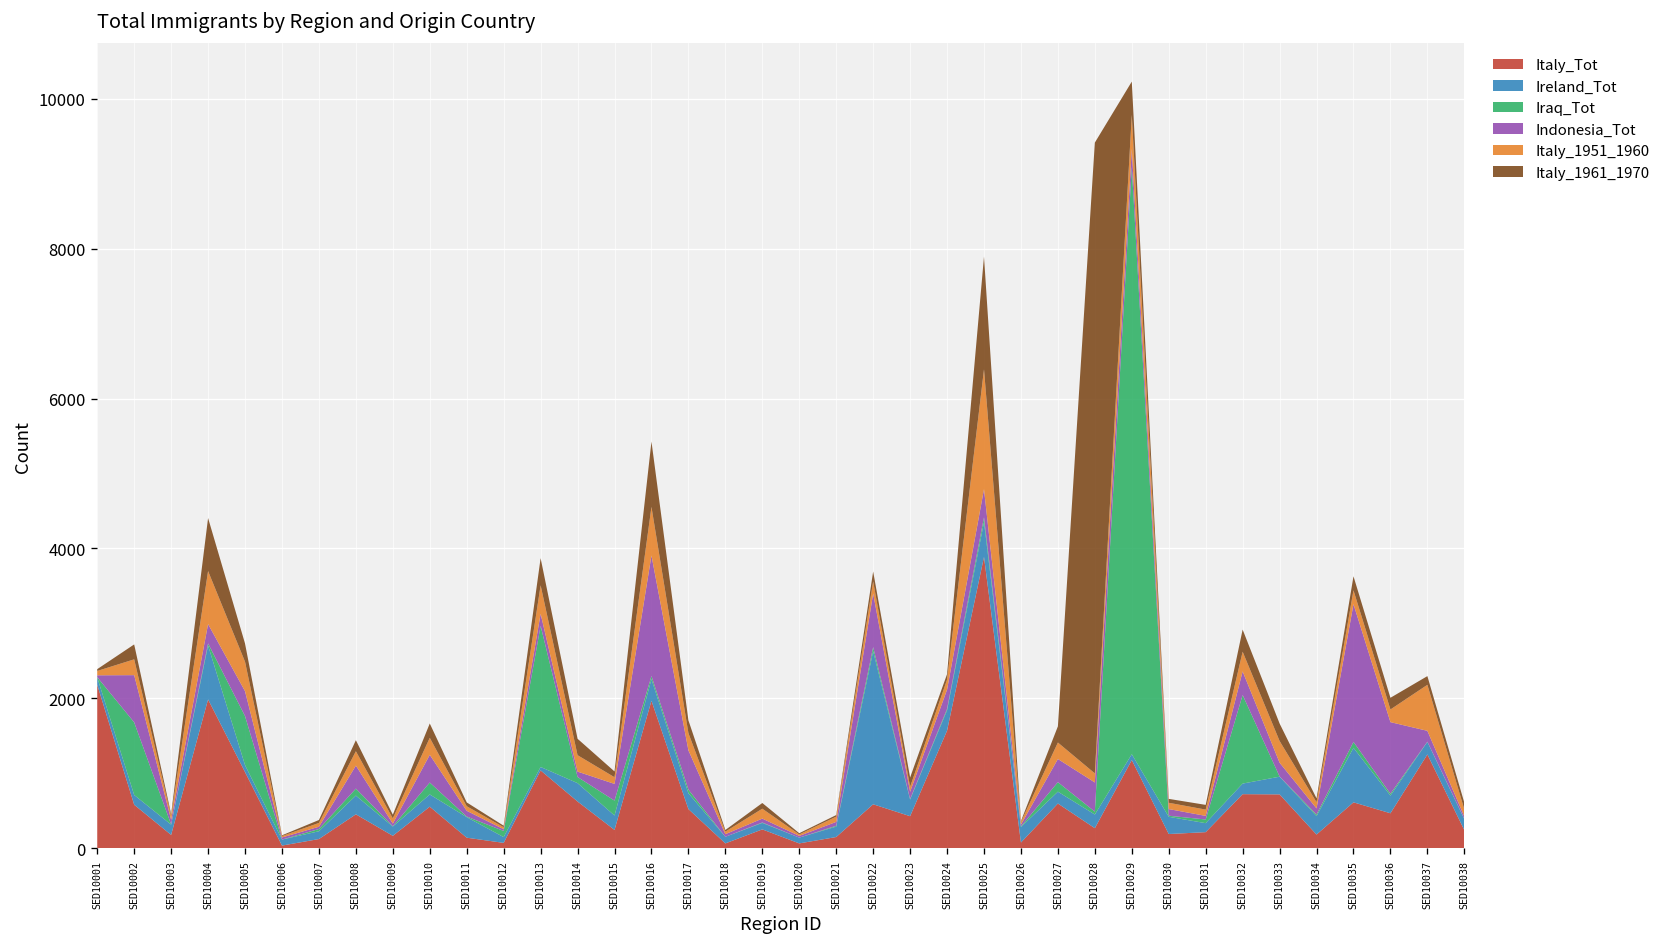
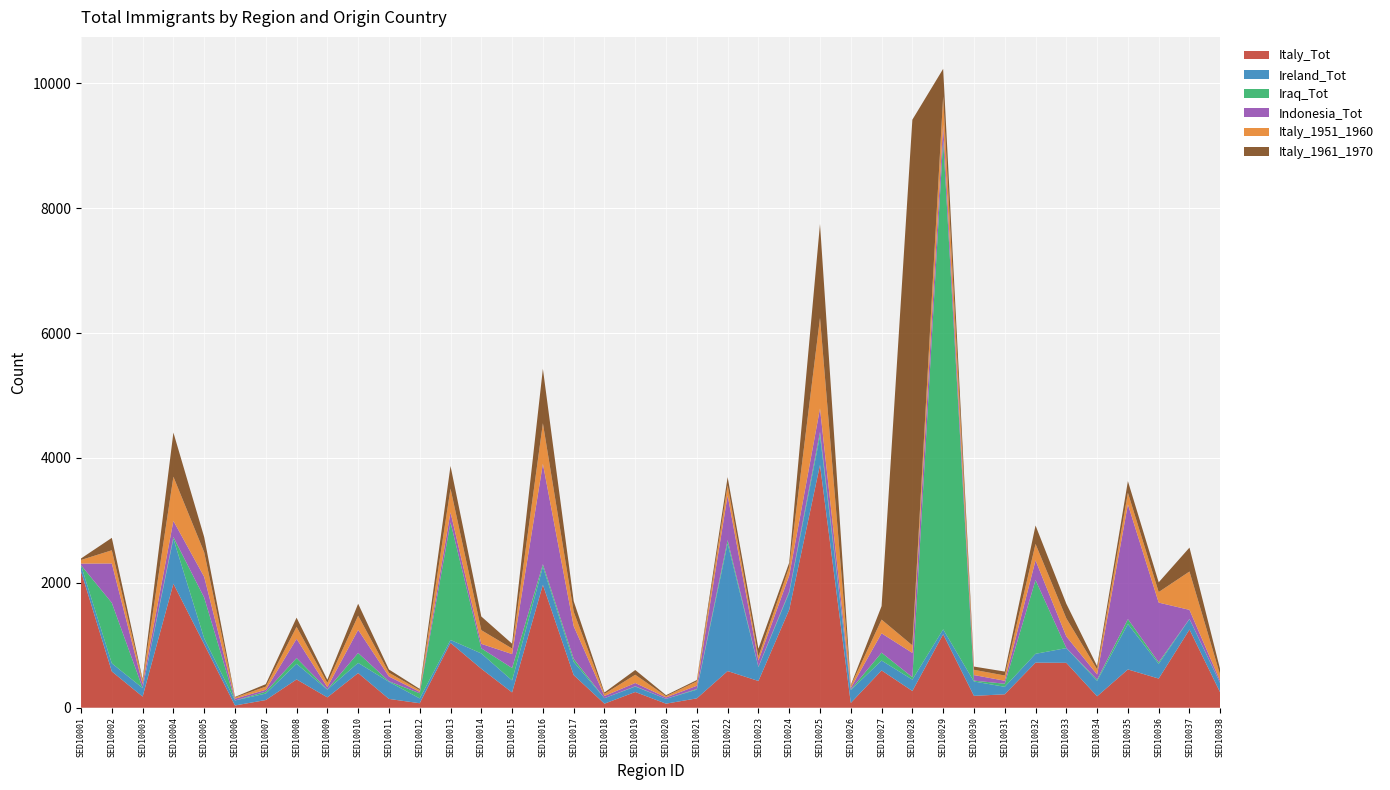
  {
    "Italy_Tot": {
      "SED10001": 2200,
      "SED10002": 600,
      "SED10003": 200,
      "SED10004": 2000,
      "SED10005": 1000,
      "SED10007": 100,
      "SED10008": 500,
      "SED10009": 200,
      "SED10010": 600,
      "SED10011": 100,
      "SED10012": 100,
      "SED10013": 1000,
      "SED10014": 600,
      "SED10015": 200,
      "SED10016": 2000,
      "SED10017": 500,
      "SED10018": 100,
      "SED10019": 300,
      "SED10020": 100,
      "SED10021": 200,
      "SED10022": 600,
      "SED10023": 400,
      "SED10024": 1600,
      "SED10025": 3900,
      "SED10026": 100,
      "SED10027": 600,
      "SED10028": 300,
      "SED10029": 1200,
      "SED10030": 200,
      "SED10031": 200,
      "SED10032": 700,
      "SED10033": 700,
      "SED10034": 200,
      "SED10035": 600,
      "SED10036": 500,
      "SED10037": 1300,
      "SED10038": 200
    },
    "Ireland_Tot": {
      "SED10002": 100,
      "SED10005": 100,
      "SED10008": 300,
      "SED10010": 200,
      "SED10012": 100,
      "SED10013": 0,
      "SED10014": 200,
      "SED10015": 200,
      "SED10016": 300,
      "SED10017": 200,
      "SED10022": 2000,
      "SED10025": 500,
      "SED10027": 200,
      "SED10029": 100,
      "SED10031": 100,
      "SED10032": 100,
      "SED10035": 700
    },
    "Iraq_Tot": {
      "SED10002": 1000,
      "SED10005": 700,
      "SED10008": 100,
      "SED10010": 200,
      "SED10013": 1900,
      "SED10014": 100,
      "SED10015": 200,
      "SED10016": 0,
      "SED10017": 0,
      "SED10022": 100,
      "SED10025": 100,
      "SED10027": 100,
      "SED10029": 7800,
      "SED10031": 0,
      "SED10032": 1200,
      "SED10035": 100
    },
    "Indonesia_Tot": {
      "SED10002": 600,
      "SED10003": 100,
      "SED10004": 300,
      "SED10005": 300,
      "SED10008": 300,
      "SED10010": 400,
      "SED10011": 100,
      "SED10013": 200,
      "SED10014": 100,
      "SED10015": 200,
      "SED10016": 1600,
      "SED10017": 500,
      "SED10019": 100,
      "SED10021": 100,
      "SED10022": 700,
      "SED10023": 100,
      "SED10024": 300,
      "SED10025": 400,
      "SED10027": 300,
      "SED10028": 400,
      "SED10029": 200,
      "SED10030": 100,
      "SED10031": 0,
      "SED10032": 300,
      "SED10033": 200,
      "SED10034": 100,
      "SED10035": 1800,
      "SED10036": 1000,
      "SED10037": 100
    },
    "Italy_1951_1960": {
      "SED10002": 200,
      "SED10004": 700,
      "SED10005": 400,
      "SED10008": 200,
      "SED10009": 100,
      "SED10010": 200,
      "SED10011": 100,
      "SED10013": 400,
      "SED10014": 200,
      "SED10015": 100,
      "SED10016": 600,
      "SED10017": 200,
      "SED10019": 100,
      "SED10022": 200,
      "SED10023": 100,
      "SED10024": 100,
-     "SED10025": 1600,
+     "SED10025": 1500,
      "SED10027": 200,
      "SED10028": 100,
      "SED10029": 500,
      "SED10030": 100,
      "SED10031": 100,
      "SED10032": 300,
      "SED10033": 300,
      "SED10034": 100,
      "SED10035": 200,
      "SED10036": 200,
      "SED10037": 600,
      "SED10038": 100
    },
    "Italy_1961_1970": {
      "SED10002": 200,
      "SED10004": 700,
      "SED10005": 200,
      "SED10008": 100,
      "SED10009": 100,
      "SED10010": 200,
      "SED10011": 100,
      "SED10013": 400,
      "SED10014": 200,
      "SED10015": 100,
      "SED10016": 900,
      "SED10017": 200,
      "SED10019": 100,
      "SED10022": 100,
      "SED10023": 100,
      "SED10024": 100,
      "SED10025": 1500,
      "SED10027": 200,
      "SED10028": 8400,
      "SED10029": 400,
      "SED10030": 100,
      "SED10031": 100,
      "SED10032": 300,
      "SED10033": 200,
      "SED10034": 100,
      "SED10035": 200,
      "SED10036": 200,
-     "SED10037": 100,
+     "SED10037": 400,
      "SED10038": 100
    }
  }
